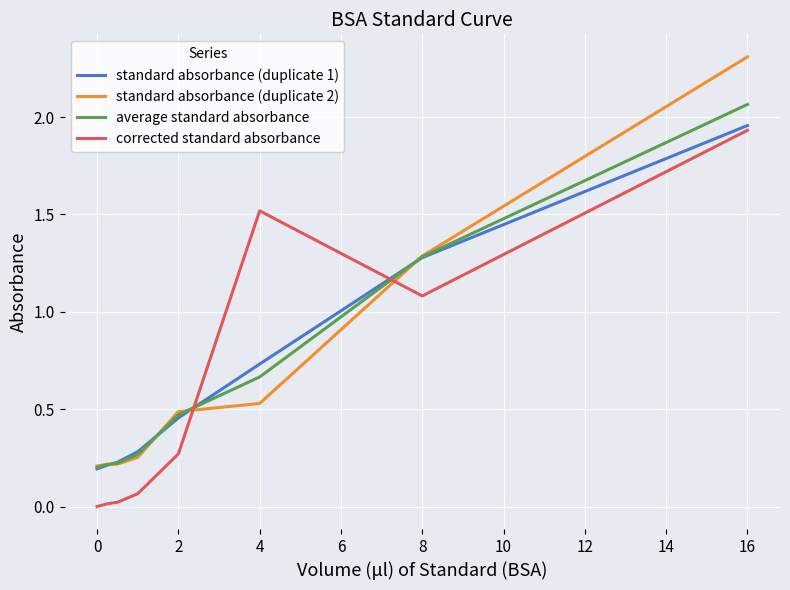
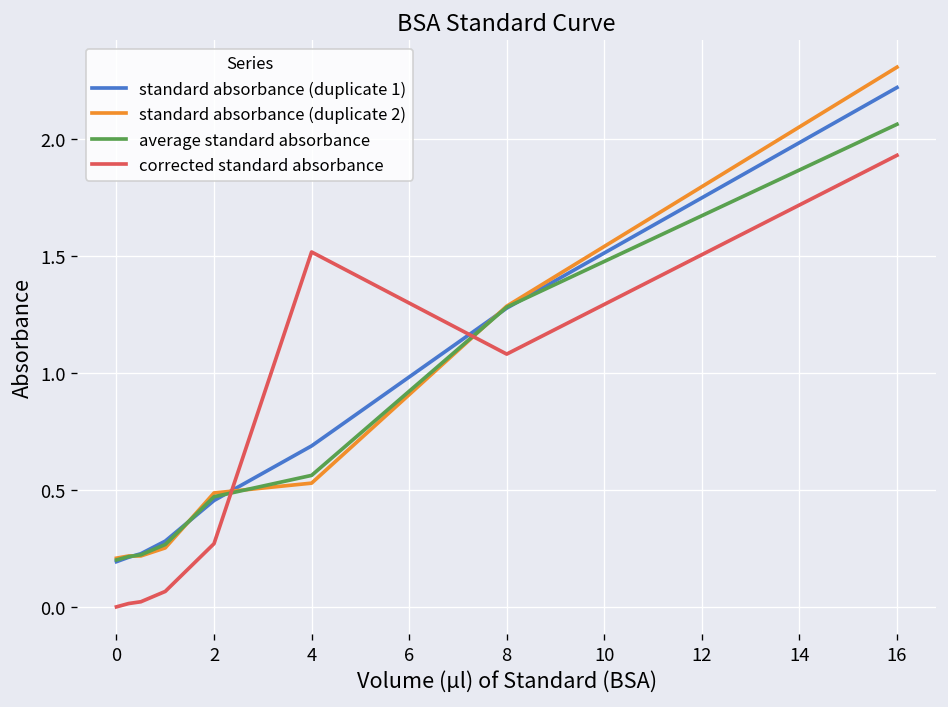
  {
    "standard absorbance (duplicate 1)": {
      "2": 0.46,
-     "4": 0.73,
-     "16": 1.96
+     "4": 0.69,
+     "16": 2.22
    },
    "standard absorbance (duplicate 2)": {
      "2": 0.49,
      "4": 0.53,
      "16": 2.31
    },
    "average standard absorbance": {
      "2": 0.47,
-     "4": 0.67,
+     "4": 0.56,
      "16": 2.07
    },
    "corrected standard absorbance": {
      "0": 0.00,
      "2": 0.27,
      "4": 1.52,
      "8": 1.08,
      "16": 1.93
    }
  }
